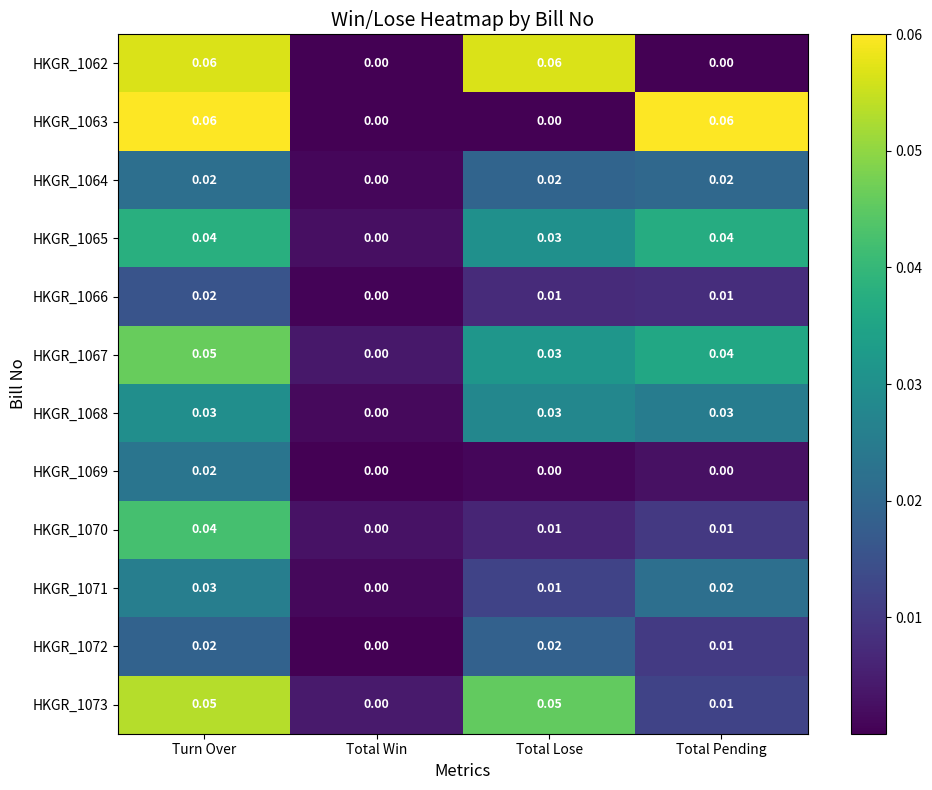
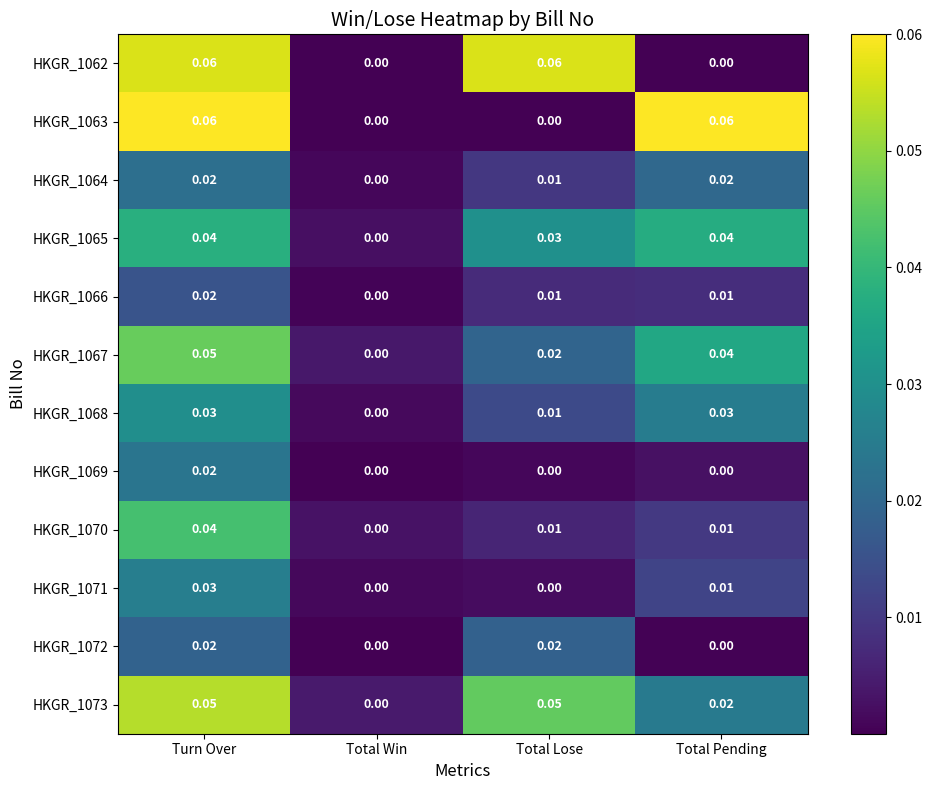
  {
    "HKGR_1062": {
      "Turn Over": 0.06,
      "Total Win": 0.00,
      "Total Lose": 0.06,
      "Total Pending": 0.00
    },
    "HKGR_1063": {
      "Turn Over": 0.06,
      "Total Win": 0.00,
      "Total Lose": 0.00,
      "Total Pending": 0.06
    },
    "HKGR_1064": {
      "Turn Over": 0.02,
      "Total Win": 0.00,
-     "Total Lose": 0.02,
+     "Total Lose": 0.01,
      "Total Pending": 0.02
    },
    "HKGR_1065": {
      "Turn Over": 0.04,
      "Total Win": 0.00,
      "Total Lose": 0.03,
      "Total Pending": 0.04
    },
    "HKGR_1066": {
      "Turn Over": 0.02,
      "Total Win": 0.00,
      "Total Lose": 0.01,
      "Total Pending": 0.01
    },
    "HKGR_1067": {
      "Turn Over": 0.05,
      "Total Win": 0.00,
-     "Total Lose": 0.03,
+     "Total Lose": 0.02,
      "Total Pending": 0.04
    },
    "HKGR_1068": {
      "Turn Over": 0.03,
      "Total Win": 0.00,
-     "Total Lose": 0.03,
+     "Total Lose": 0.01,
      "Total Pending": 0.03
    },
    "HKGR_1069": {
      "Turn Over": 0.02,
      "Total Win": 0.00,
      "Total Lose": 0.00,
      "Total Pending": 0.00
    },
    "HKGR_1070": {
      "Turn Over": 0.04,
      "Total Win": 0.00,
      "Total Lose": 0.01,
      "Total Pending": 0.01
    },
    "HKGR_1071": {
      "Turn Over": 0.03,
      "Total Win": 0.00,
-     "Total Lose": 0.01,
-     "Total Pending": 0.02
+     "Total Lose": 0.00,
+     "Total Pending": 0.01
    },
    "HKGR_1072": {
      "Turn Over": 0.02,
      "Total Win": 0.00,
      "Total Lose": 0.02,
-     "Total Pending": 0.01
+     "Total Pending": 0.00
    },
    "HKGR_1073": {
      "Turn Over": 0.05,
      "Total Win": 0.00,
      "Total Lose": 0.05,
-     "Total Pending": 0.01
+     "Total Pending": 0.02
    }
  }
